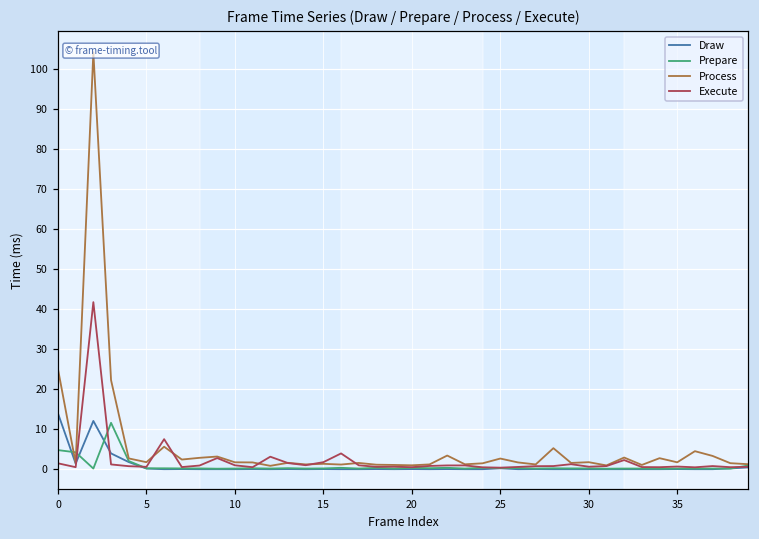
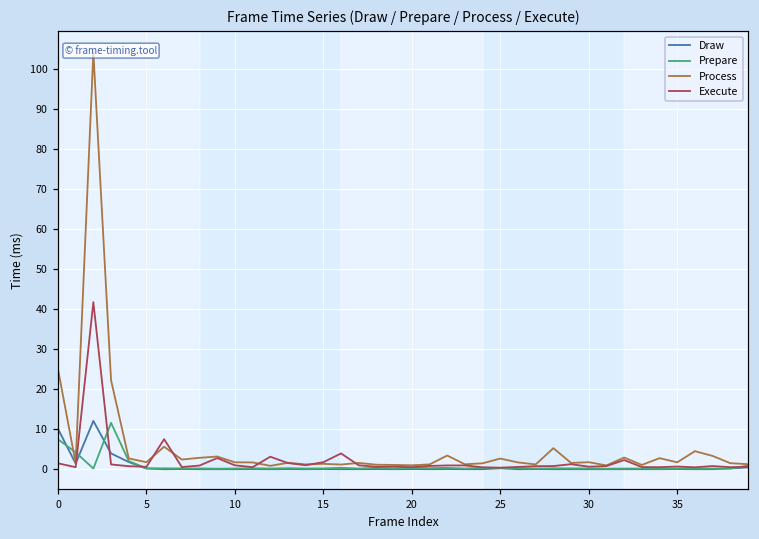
  {
    "Draw": {
-     "0": 14
+     "0": 10
    },
    "Prepare": {
-     "0": 5
+     "0": 7
    }
  }
